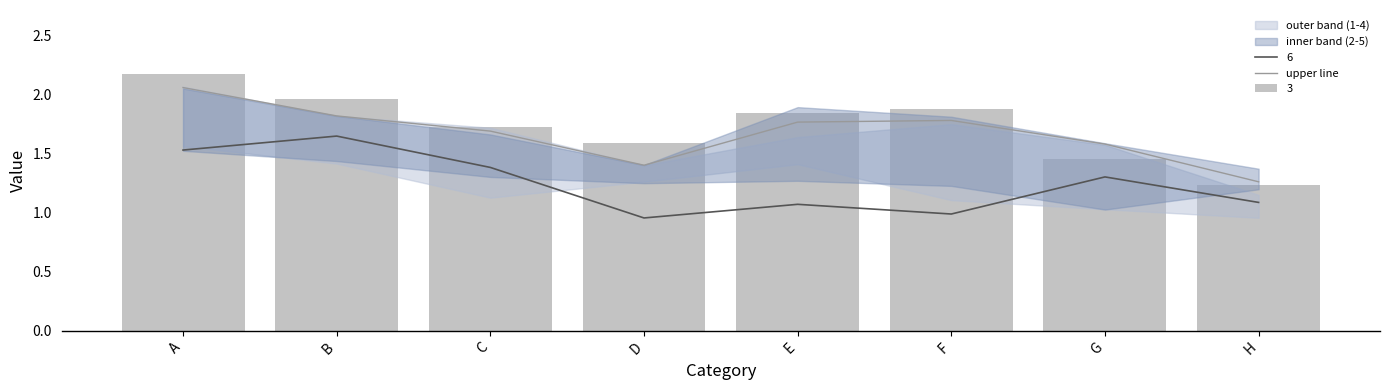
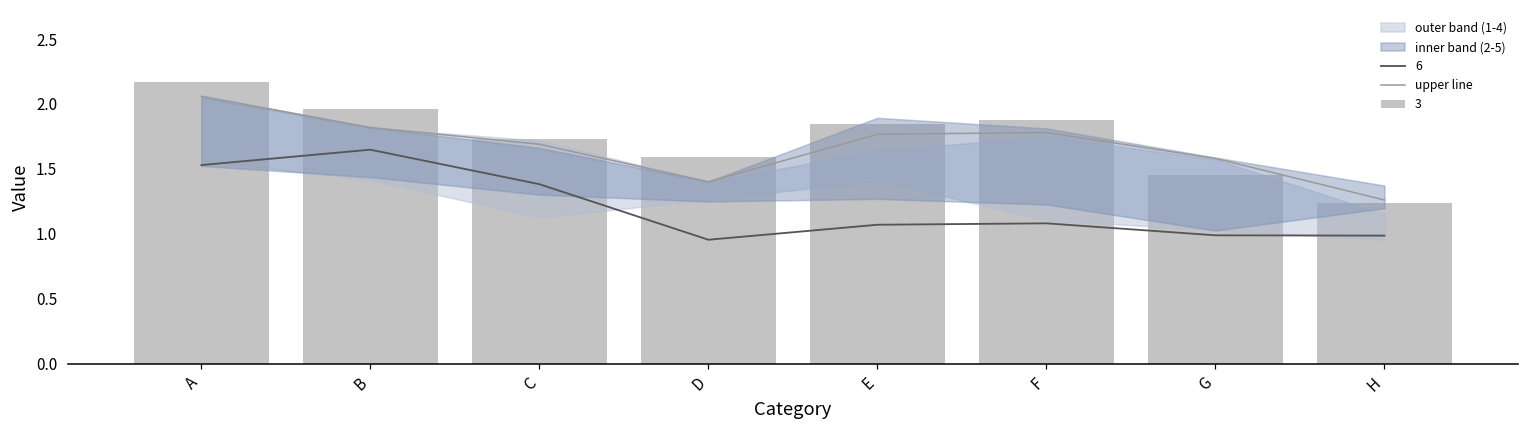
  {
    "6": {
      "A": 1.53,
      "B": 1.65,
      "C": 1.38,
      "D": 0.96,
      "E": 1.07,
-     "F": 0.99,
-     "G": 1.30,
-     "H": 1.09
+     "F": 1.08,
+     "G": 0.99,
+     "H": 0.99
    }
  }
